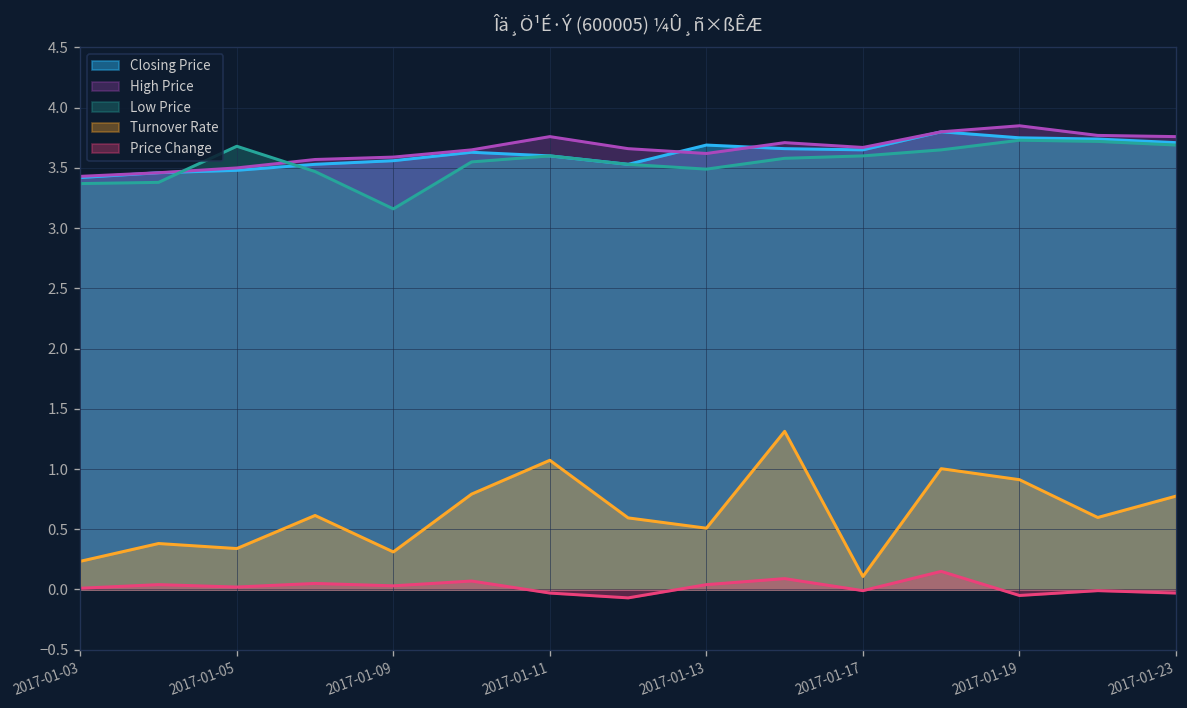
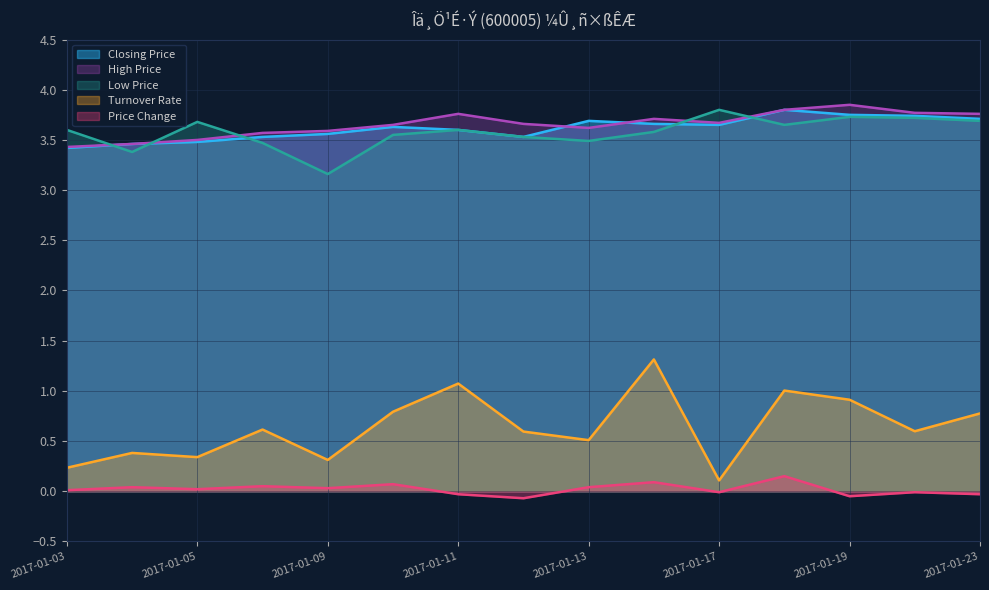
  {
    "Closing Price": {
      "2017-01-09": 3.56,
      "2017-01-13": 3.69
    },
    "Low Price": {
-     "2017-01-03": 3.37,
+     "2017-01-03": 3.60,
      "2017-01-05": 3.68,
      "2017-01-09": 3.16,
      "2017-01-13": 3.49,
-     "2017-01-17": 3.6
+     "2017-01-17": 3.8
    },
    "Turnover Rate": {
      "2017-01-03": 0.23,
      "2017-01-05": 0.34,
      "2017-01-09": 0.31,
      "2017-01-11": 1.07,
      "2017-01-13": 0.51,
      "2017-01-17": 0.11,
      "2017-01-19": 0.91,
      "2017-01-23": 0.77
    }
  }
